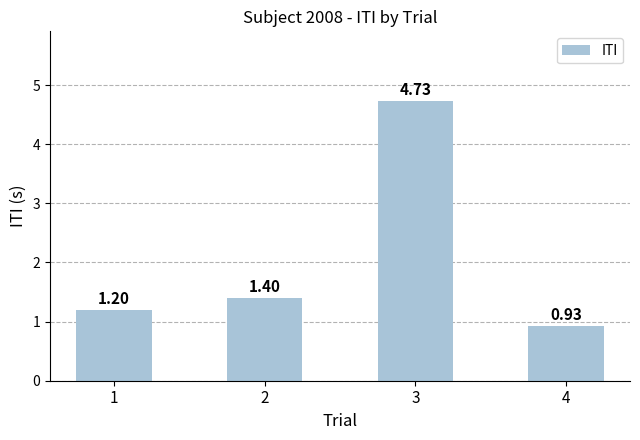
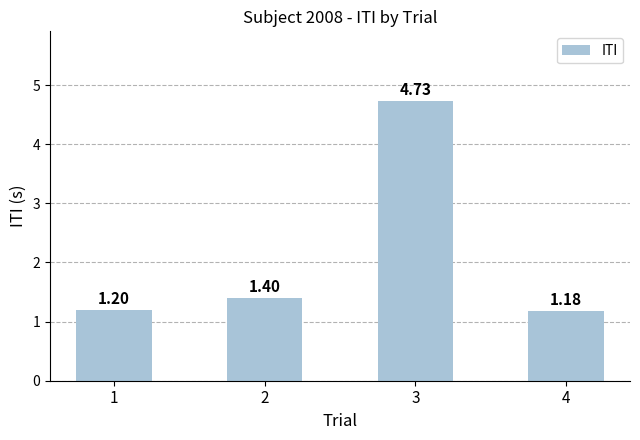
  {
    "1": 1.20,
    "2": 1.40,
    "3": 4.73,
-   "4": 0.93
+   "4": 1.18
  }
